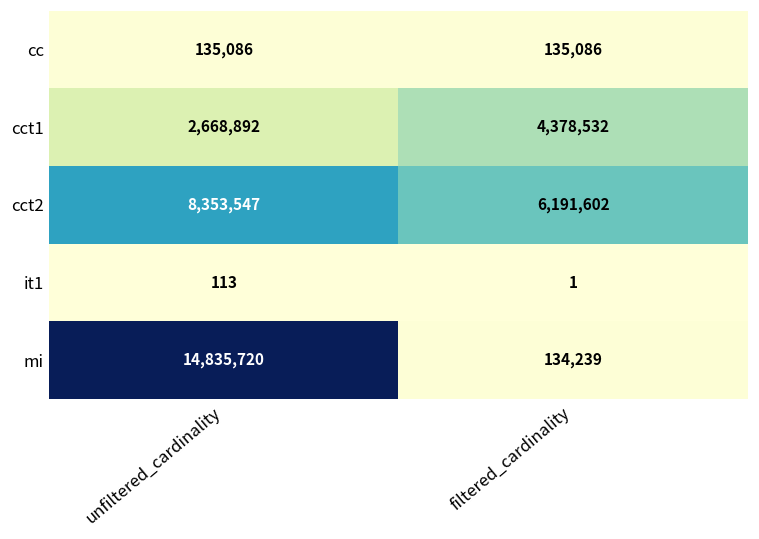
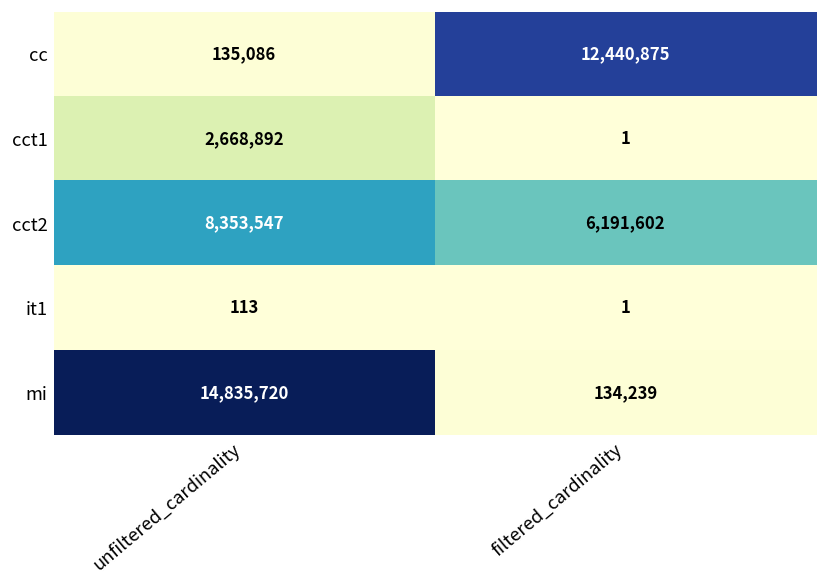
  {
    "cc": {
      "unfiltered_cardinality": "135,086",
-     "filtered_cardinality": "135,086"
+     "filtered_cardinality": "12,440,875"
    },
    "cct1": {
      "unfiltered_cardinality": "2,668,892",
-     "filtered_cardinality": "4,378,532"
+     "filtered_cardinality": "1"
    },
    "cct2": {
      "unfiltered_cardinality": "8,353,547",
      "filtered_cardinality": "6,191,602"
    },
    "it1": {
      "unfiltered_cardinality": "113",
      "filtered_cardinality": "1"
    },
    "mi": {
      "unfiltered_cardinality": "14,835,720",
      "filtered_cardinality": "134,239"
    }
  }
